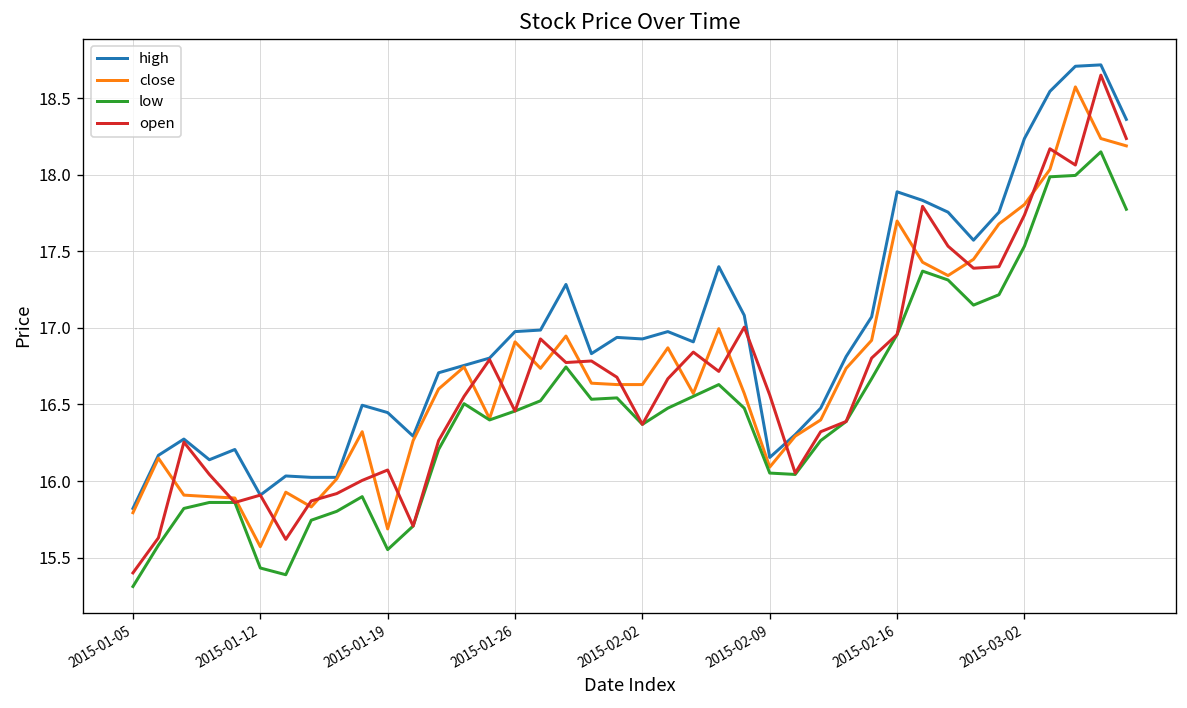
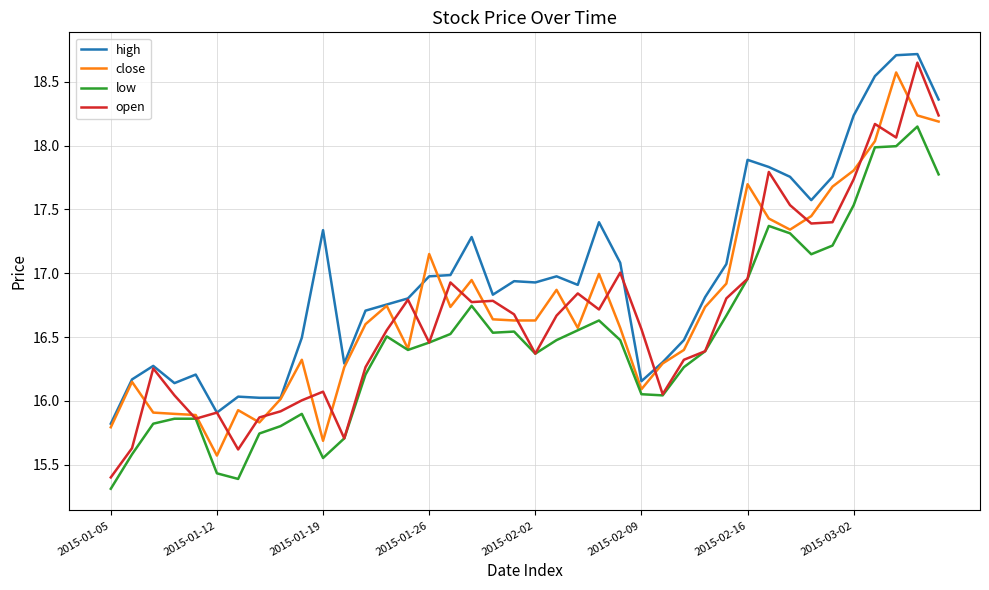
  {
    "high": {
      "2015-01-05": 15.82,
-     "2015-01-19": 16.45,
+     "2015-01-19": 17.34,
      "2015-01-26": 16.98,
      "2015-02-02": 16.93,
      "2015-02-09": 16.15,
      "2015-02-16": 17.89,
      "2015-03-02": 18.24
    },
    "close": {
      "2015-01-05": 15.79,
      "2015-01-12": 15.57,
      "2015-01-19": 15.69,
-     "2015-01-26": 16.91,
+     "2015-01-26": 17.15,
      "2015-02-02": 16.63,
      "2015-02-09": 16.09,
      "2015-02-16": 17.70,
      "2015-03-02": 17.81
    },
    "low": {
      "2015-01-05": 15.31,
      "2015-01-12": 15.43,
      "2015-01-19": 15.55,
      "2015-02-09": 16.05,
      "2015-03-02": 17.53
    },
    "open": {
      "2015-01-05": 15.40,
      "2015-01-19": 16.07,
      "2015-02-09": 16.56,
      "2015-03-02": 17.74
    }
  }
